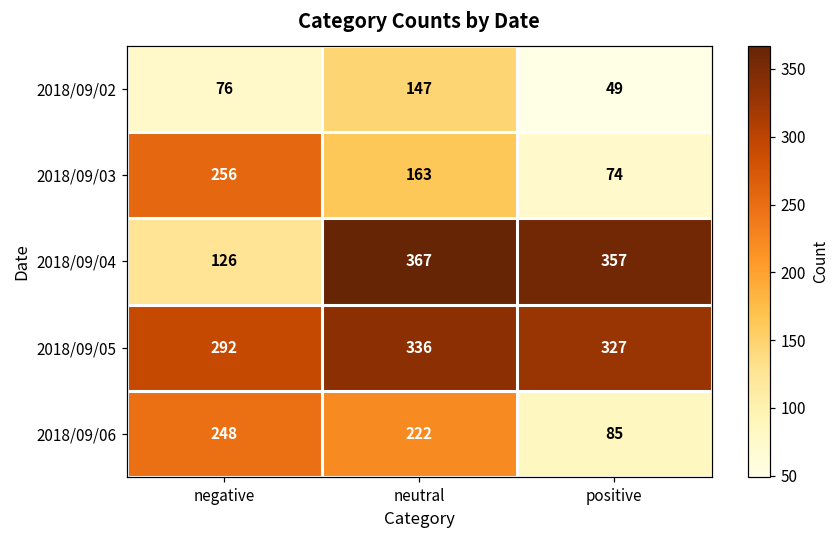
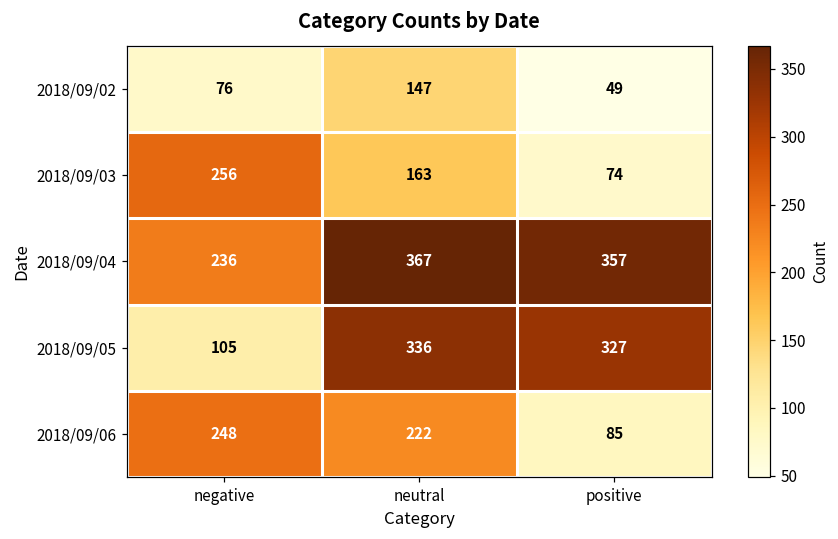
  {
    "2018/09/02": {
      "negative": 76,
      "neutral": 147,
      "positive": 49
    },
    "2018/09/03": {
      "negative": 256,
      "neutral": 163,
      "positive": 74
    },
    "2018/09/04": {
-     "negative": 126,
+     "negative": 236,
      "neutral": 367,
      "positive": 357
    },
    "2018/09/05": {
-     "negative": 292,
+     "negative": 105,
      "neutral": 336,
      "positive": 327
    },
    "2018/09/06": {
      "negative": 248,
      "neutral": 222,
      "positive": 85
    }
  }
